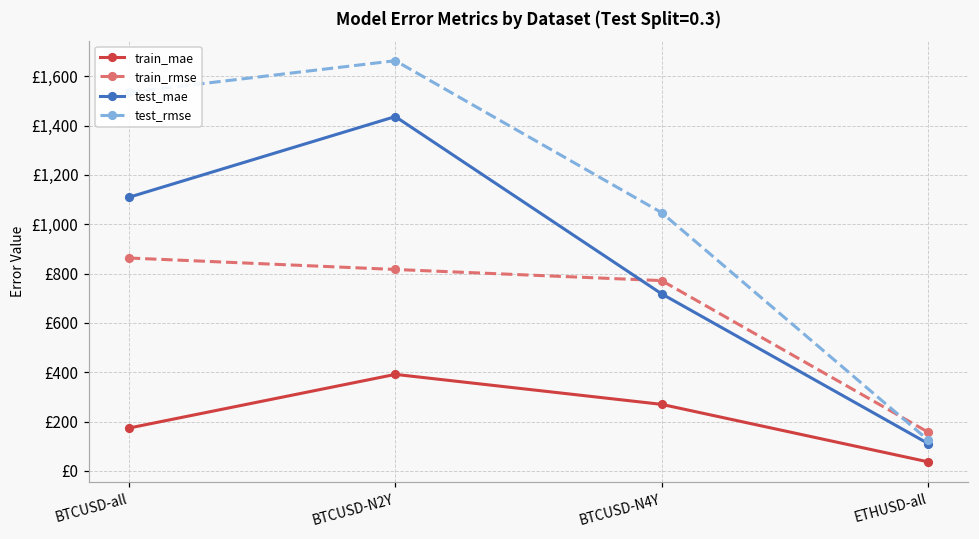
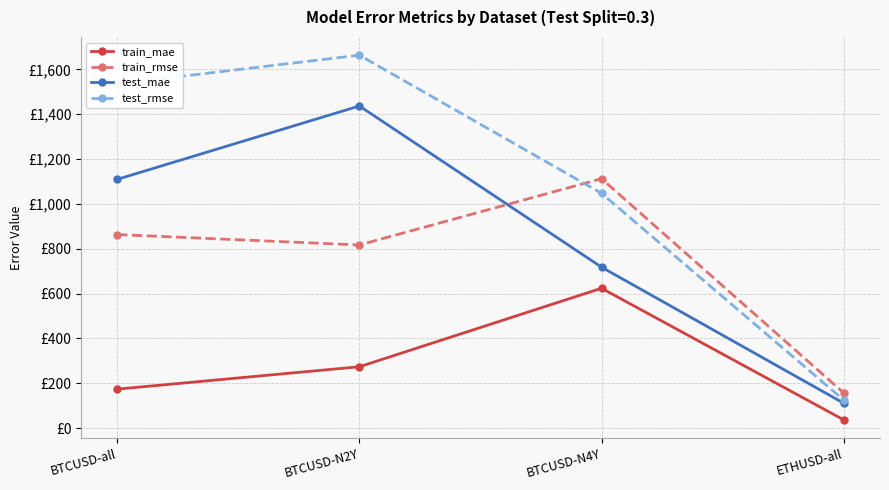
  {
    "train_mae": {
      "BTCUSD-all": "£170",
-     "BTCUSD-N2Y": "£390",
-     "BTCUSD-N4Y": "£270",
+     "BTCUSD-N2Y": "£270",
+     "BTCUSD-N4Y": "£620",
      "ETHUSD-all": "£40"
    },
    "train_rmse": {
      "BTCUSD-all": "£860",
      "BTCUSD-N2Y": "£820",
-     "BTCUSD-N4Y": "£770",
+     "BTCUSD-N4Y": "£1,110",
      "ETHUSD-all": "£160"
    },
    "test_mae": {
      "BTCUSD-all": "£1,110",
      "BTCUSD-N2Y": "£1,440",
      "BTCUSD-N4Y": "£720",
      "ETHUSD-all": "£110"
    },
    "test_rmse": {
      "BTCUSD-N2Y": "£1,660",
      "BTCUSD-N4Y": "£1,050",
      "ETHUSD-all": "£130"
    }
  }
